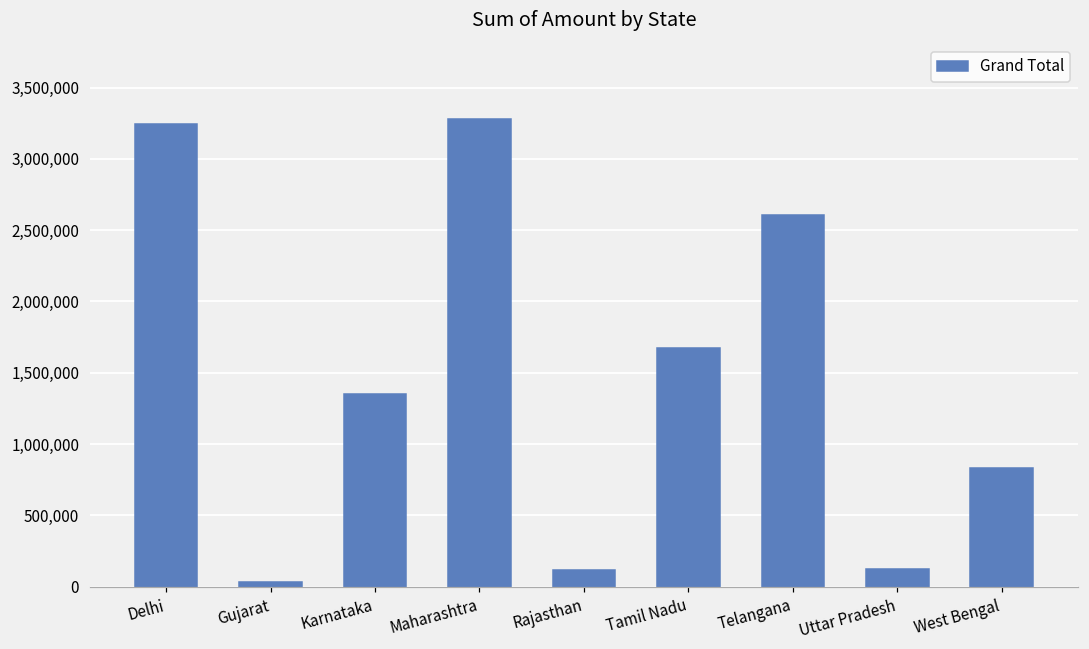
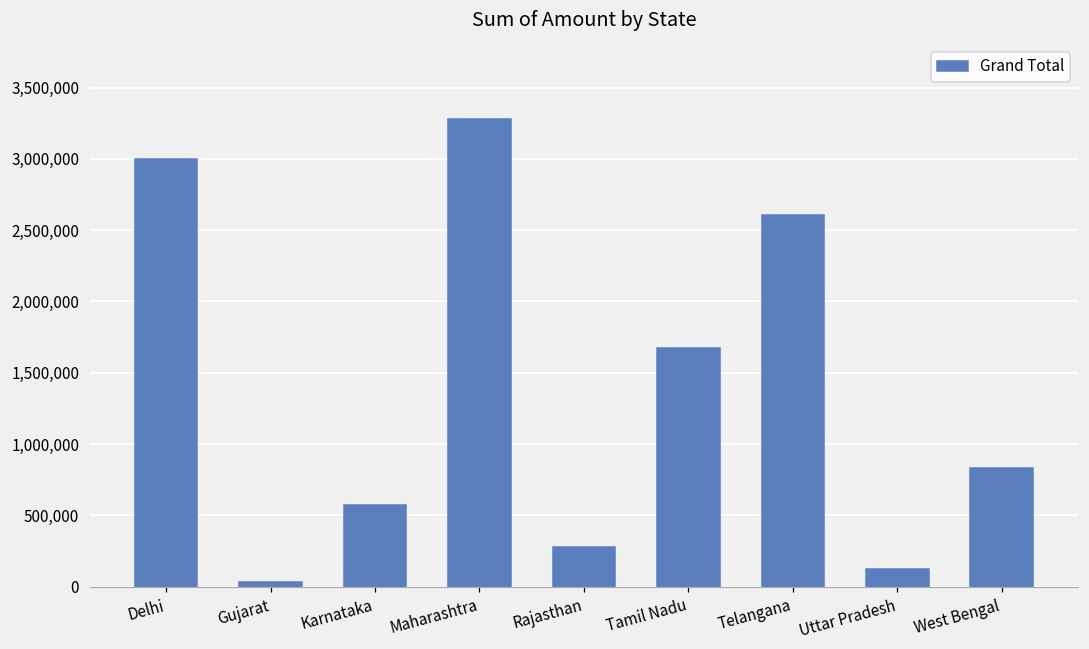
  {
-   "Delhi": "3,240,000",
+   "Delhi": "3,000,000",
    "Gujarat": "30,000",
-   "Karnataka": "1,350,000",
+   "Karnataka": "570,000",
    "Maharashtra": "3,280,000",
-   "Rajasthan": "120,000",
+   "Rajasthan": "280,000",
    "Tamil Nadu": "1,680,000",
    "Telangana": "2,610,000",
    "Uttar Pradesh": "120,000",
    "West Bengal": "830,000"
  }
